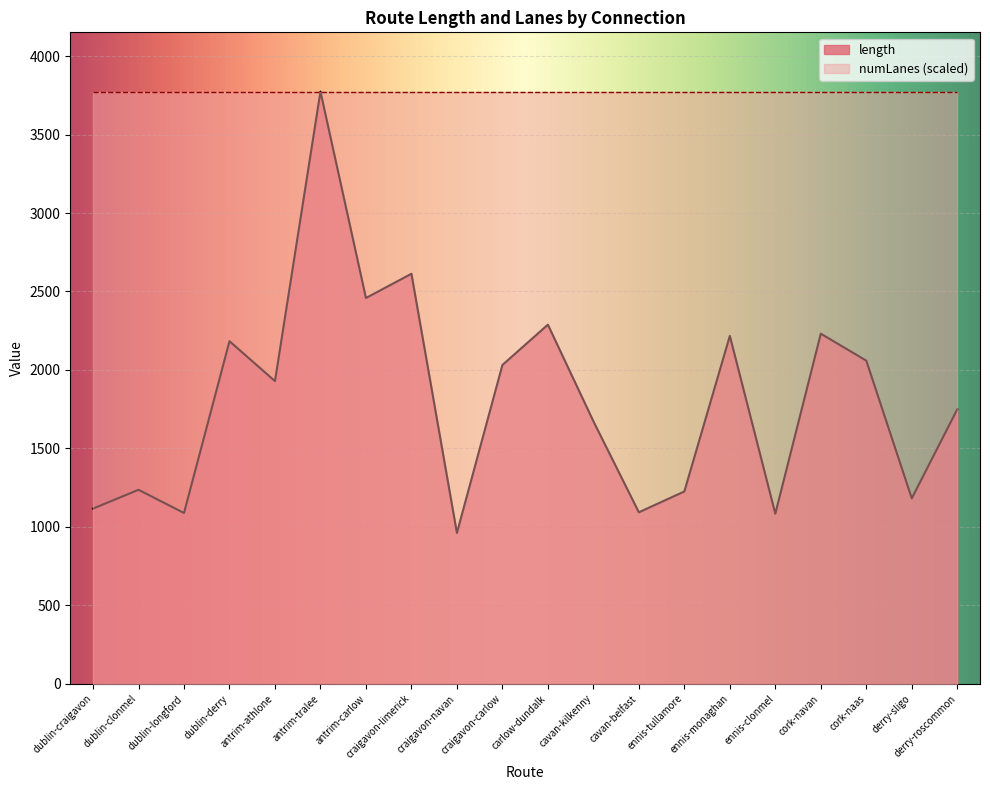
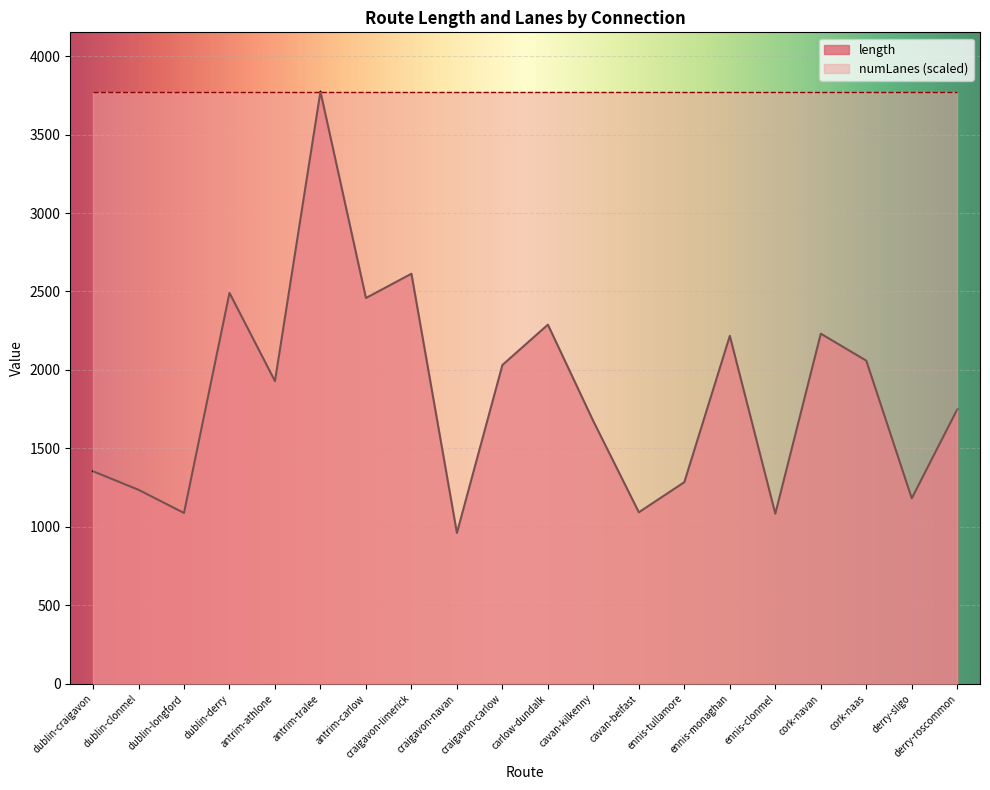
  {
    "length": {
-     "dublin-craigavon": 1120,
+     "dublin-craigavon": 1350,
      "dublin-clonmel": 1240,
      "dublin-longford": 1090,
-     "dublin-derry": 2180,
+     "dublin-derry": 2490,
      "antrim-athlone": 1930,
      "antrim-carlow": 2460,
      "craigavon-limerick": 2610,
      "craigavon-navan": 960,
      "craigavon-carlow": 2030,
      "carlow-dundalk": 2290,
      "cavan-kilkenny": 1670,
      "cavan-belfast": 1090,
-     "ennis-tullamore": 1230,
+     "ennis-tullamore": 1280,
      "ennis-monaghan": 2220,
      "ennis-clonmel": 1080,
      "cork-navan": 2230,
      "cork-naas": 2060,
      "derry-sligo": 1180,
      "derry-roscommon": 1750
    },
    "numLanes (scaled)": {
      "dublin-craigavon": 3770,
      "dublin-clonmel": 3770,
      "dublin-longford": 3770,
      "dublin-derry": 3770,
      "antrim-athlone": 3770,
      "antrim-carlow": 3770,
      "craigavon-limerick": 3770,
      "craigavon-navan": 3770,
      "craigavon-carlow": 3770,
      "carlow-dundalk": 3770,
      "cavan-kilkenny": 3770,
      "cavan-belfast": 3770,
      "ennis-tullamore": 3770,
      "ennis-monaghan": 3770,
      "ennis-clonmel": 3770,
      "cork-navan": 3770,
      "cork-naas": 3770,
      "derry-sligo": 3770,
      "derry-roscommon": 3770
    }
  }
